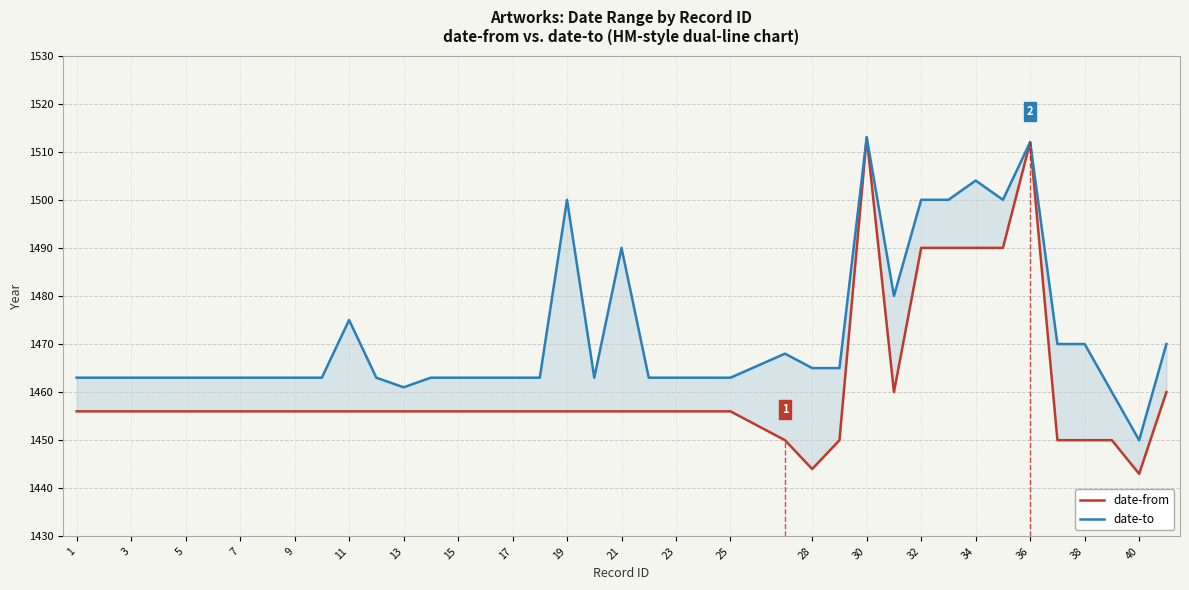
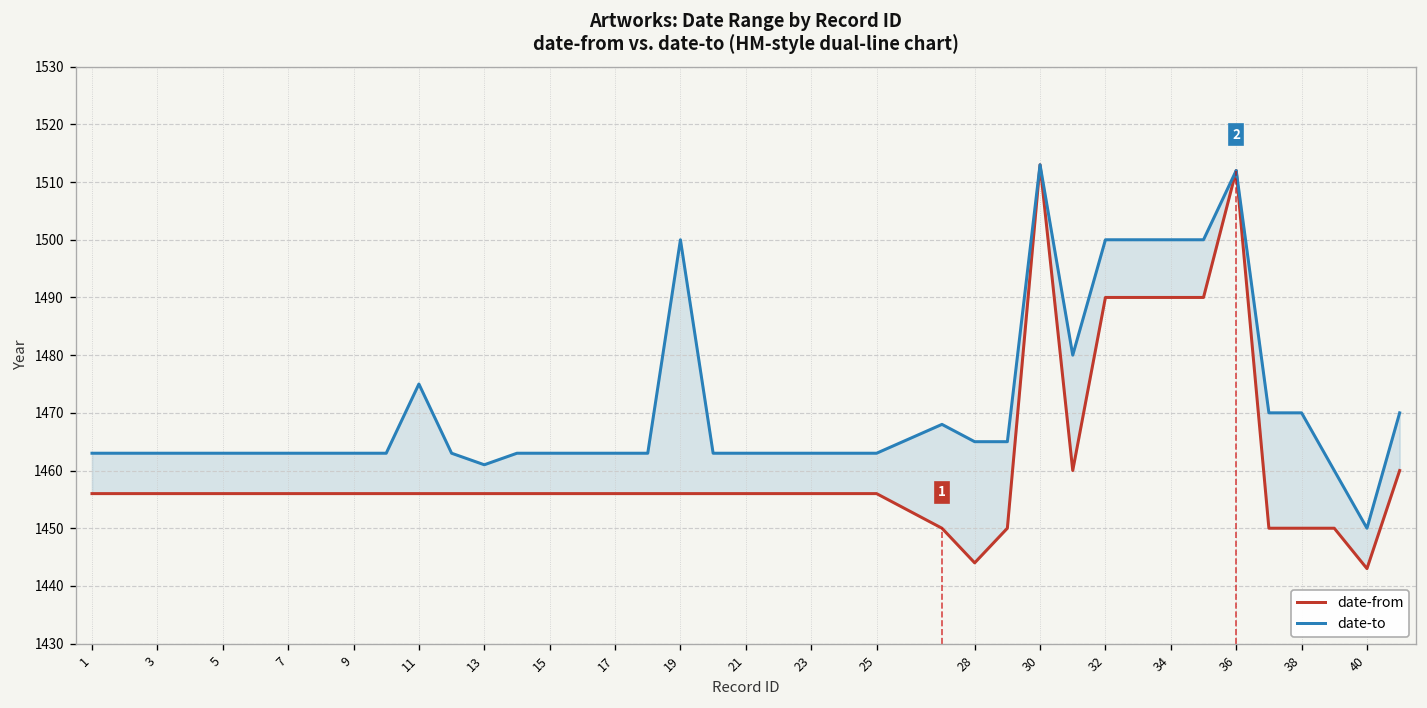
  {
    "date-from": {
      "1": 1456,
      "3": 1456,
      "5": 1456,
      "7": 1456,
      "9": 1456,
      "11": 1456,
      "13": 1456,
      "15": 1456,
      "17": 1456,
      "19": 1456,
      "21": 1456,
      "23": 1456,
      "25": 1456,
      "28": 1444,
      "32": 1490,
      "34": 1490,
      "38": 1450,
      "40": 1443
    },
    "date-to": {
      "1": 1463,
      "3": 1463,
      "5": 1463,
      "7": 1463,
      "9": 1463,
      "11": 1475,
      "13": 1461,
      "15": 1463,
      "17": 1463,
      "19": 1500,
-     "21": 1490,
+     "21": 1463,
      "23": 1463,
      "25": 1463,
      "28": 1465,
      "32": 1500,
-     "34": 1504,
+     "34": 1500,
      "38": 1470,
      "40": 1450
    }
  }
